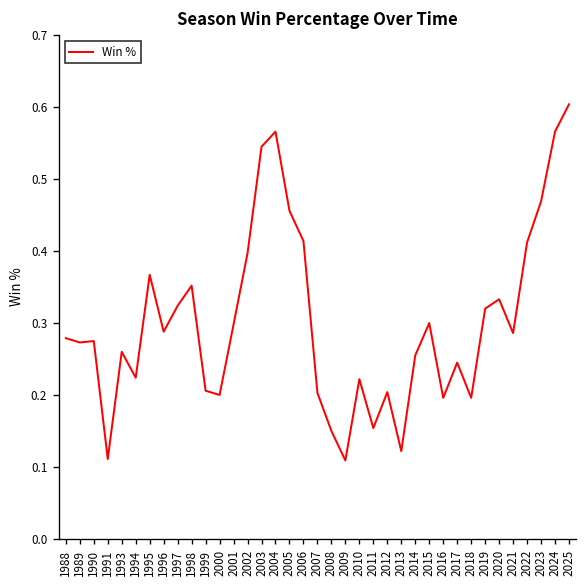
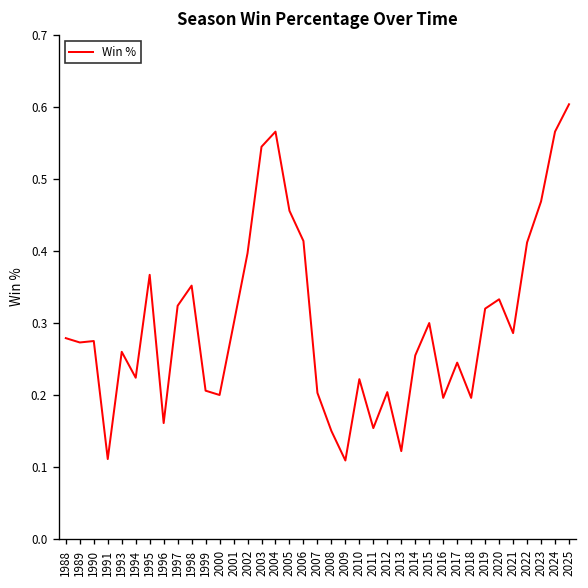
  {
    "1988": 0.28,
    "1989": 0.27,
    "1990": 0.28,
    "1991": 0.11,
    "1993": 0.26,
    "1994": 0.22,
    "1995": 0.37,
-   "1996": 0.29,
+   "1996": 0.16,
    "1997": 0.32,
    "1998": 0.35,
    "1999": 0.21,
    "2000": 0.20,
    "2001": 0.30,
    "2002": 0.40,
    "2003": 0.55,
    "2004": 0.57,
    "2005": 0.46,
    "2006": 0.41,
    "2007": 0.20,
    "2008": 0.15,
    "2009": 0.11,
    "2010": 0.22,
    "2011": 0.15,
    "2012": 0.20,
    "2013": 0.12,
    "2014": 0.26,
    "2015": 0.30,
    "2016": 0.20,
    "2017": 0.25,
    "2018": 0.20,
    "2019": 0.32,
    "2020": 0.33,
    "2021": 0.29,
    "2022": 0.41,
    "2023": 0.47,
    "2024": 0.57,
    "2025": 0.60
  }
